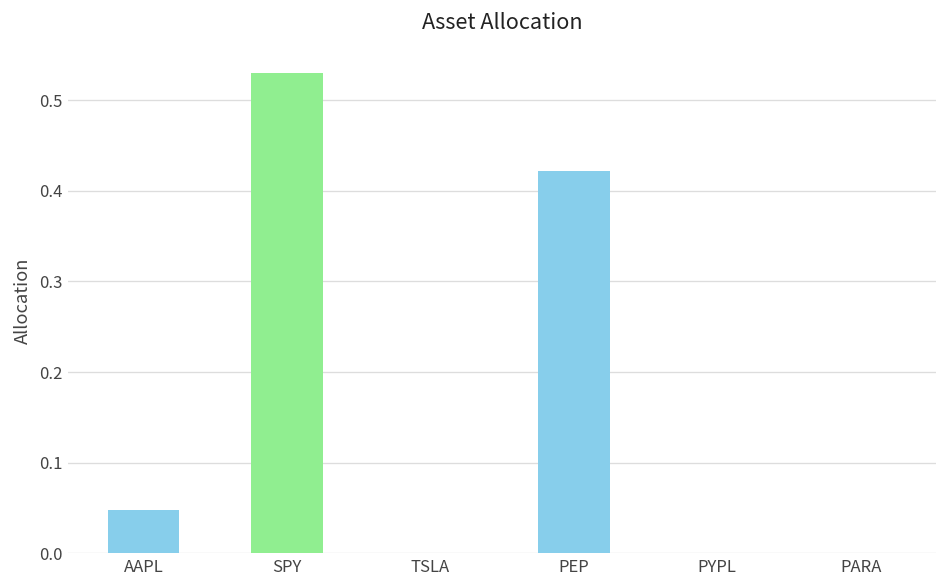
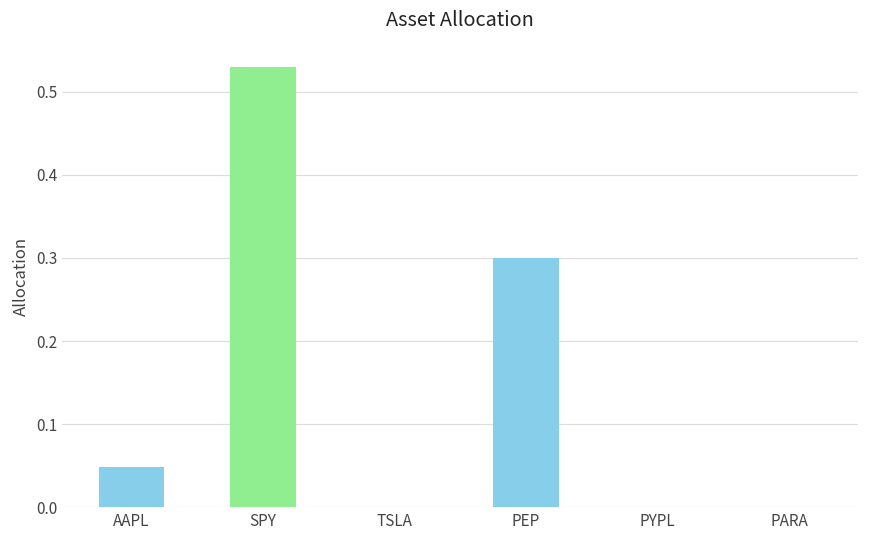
  {
    "AAPL": 0.05,
    "SPY": 0.53,
-   "PEP": 0.42
+   "PEP": 0.30
  }
